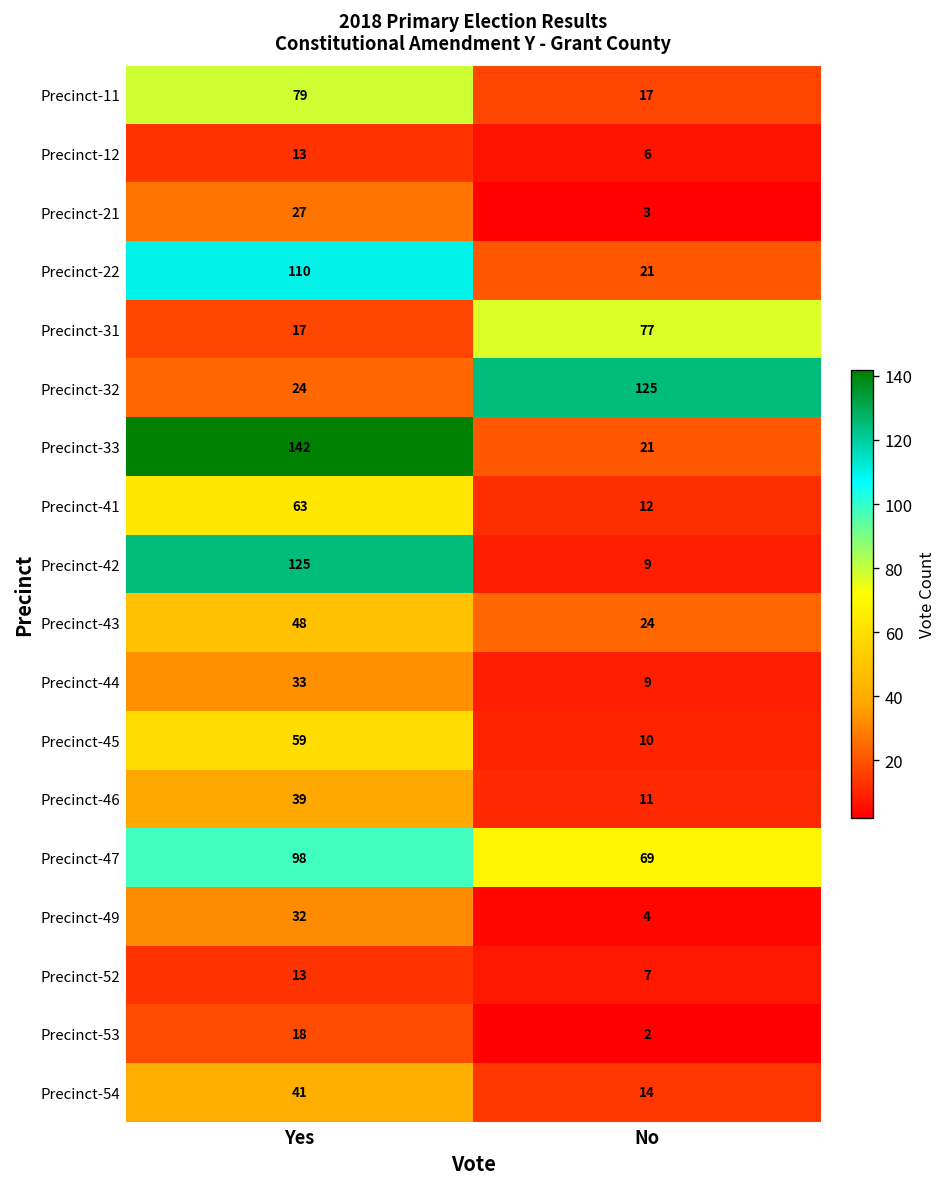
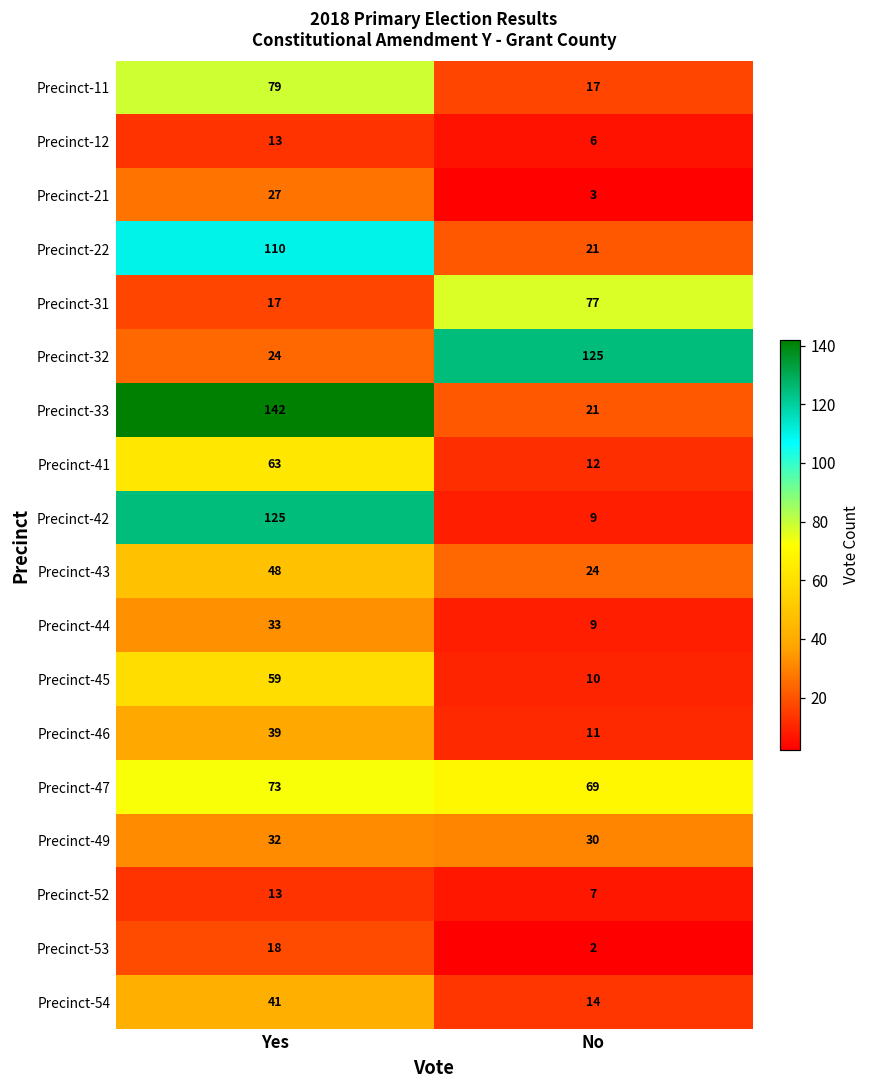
  {
    "Precinct-11": {
      "Yes": 79,
      "No": 17
    },
    "Precinct-12": {
      "Yes": 13,
      "No": 6
    },
    "Precinct-21": {
      "Yes": 27,
      "No": 3
    },
    "Precinct-22": {
      "Yes": 110,
      "No": 21
    },
    "Precinct-31": {
      "Yes": 17,
      "No": 77
    },
    "Precinct-32": {
      "Yes": 24,
      "No": 125
    },
    "Precinct-33": {
      "Yes": 142,
      "No": 21
    },
    "Precinct-41": {
      "Yes": 63,
      "No": 12
    },
    "Precinct-42": {
      "Yes": 125,
      "No": 9
    },
    "Precinct-43": {
      "Yes": 48,
      "No": 24
    },
    "Precinct-44": {
      "Yes": 33,
      "No": 9
    },
    "Precinct-45": {
      "Yes": 59,
      "No": 10
    },
    "Precinct-46": {
      "Yes": 39,
      "No": 11
    },
    "Precinct-47": {
-     "Yes": 98,
+     "Yes": 73,
      "No": 69
    },
    "Precinct-49": {
      "Yes": 32,
-     "No": 4
+     "No": 30
    },
    "Precinct-52": {
      "Yes": 13,
      "No": 7
    },
    "Precinct-53": {
      "Yes": 18,
      "No": 2
    },
    "Precinct-54": {
      "Yes": 41,
      "No": 14
    }
  }
